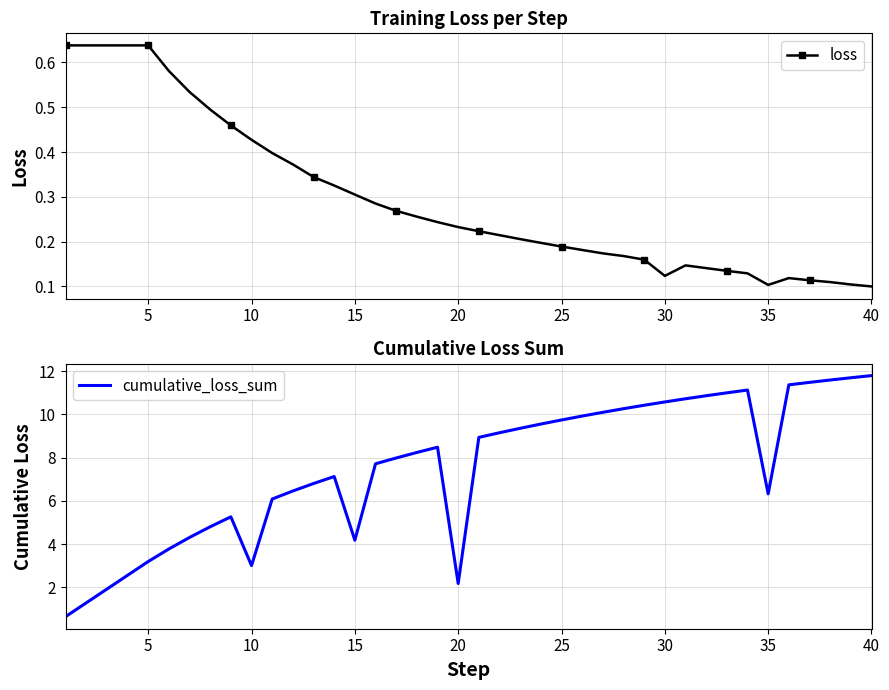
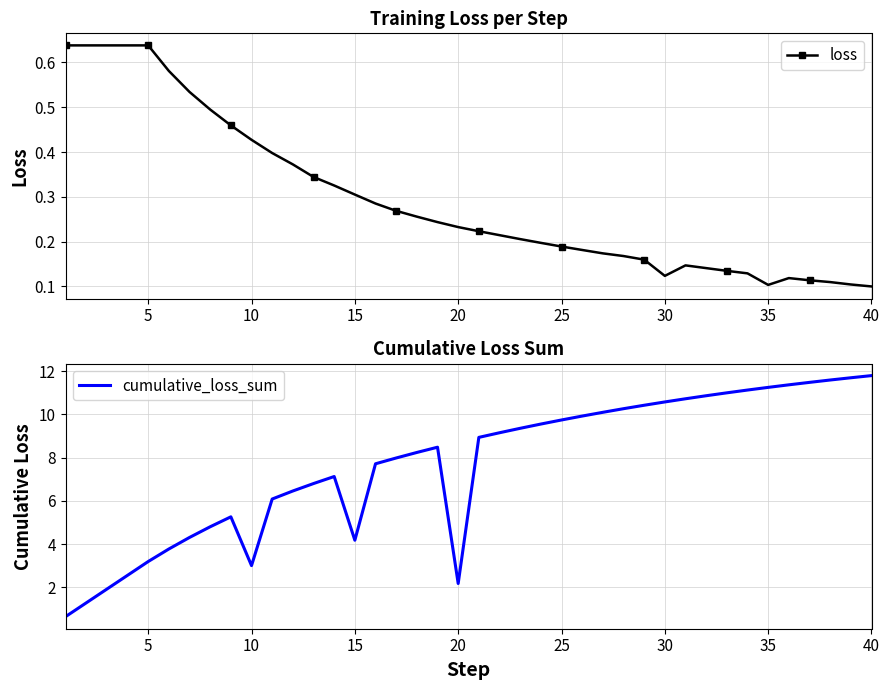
  {
    "Training Loss per Step": {
      "5": 0.64,
      "10": 0.43,
      "15": 0.30,
      "20": 0.23,
      "25": 0.19,
      "30": 0.12,
      "35": 0.10,
      "40": 0.10
    },
    "Cumulative Loss Sum": {
      "5": 3.2,
      "10": 3.0,
      "15": 4.2,
      "20": 2.2,
      "25": 9.7,
      "30": 10.6,
-     "35": 6.3,
+     "35": 11.3,
      "40": 11.8
    }
  }
